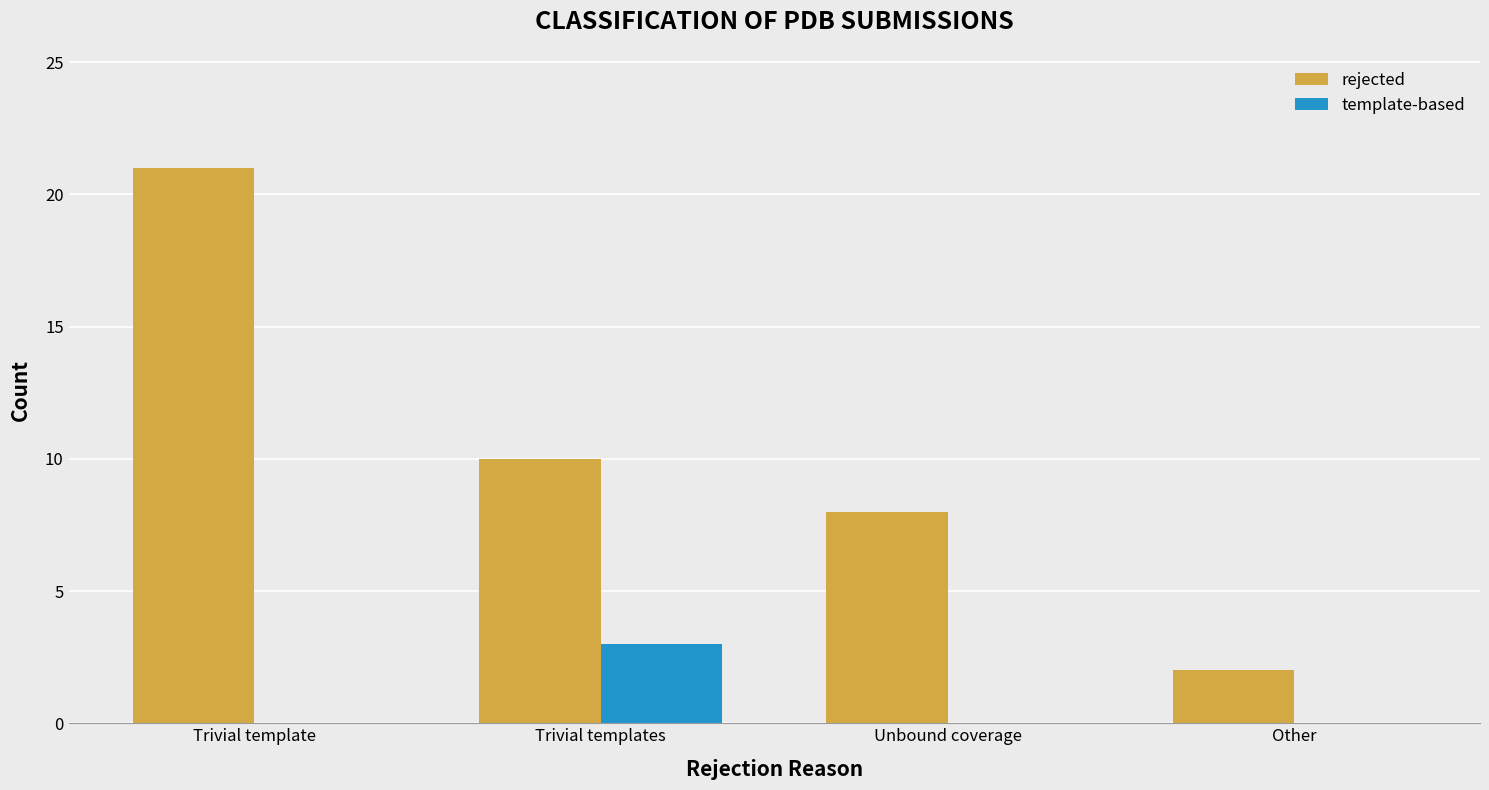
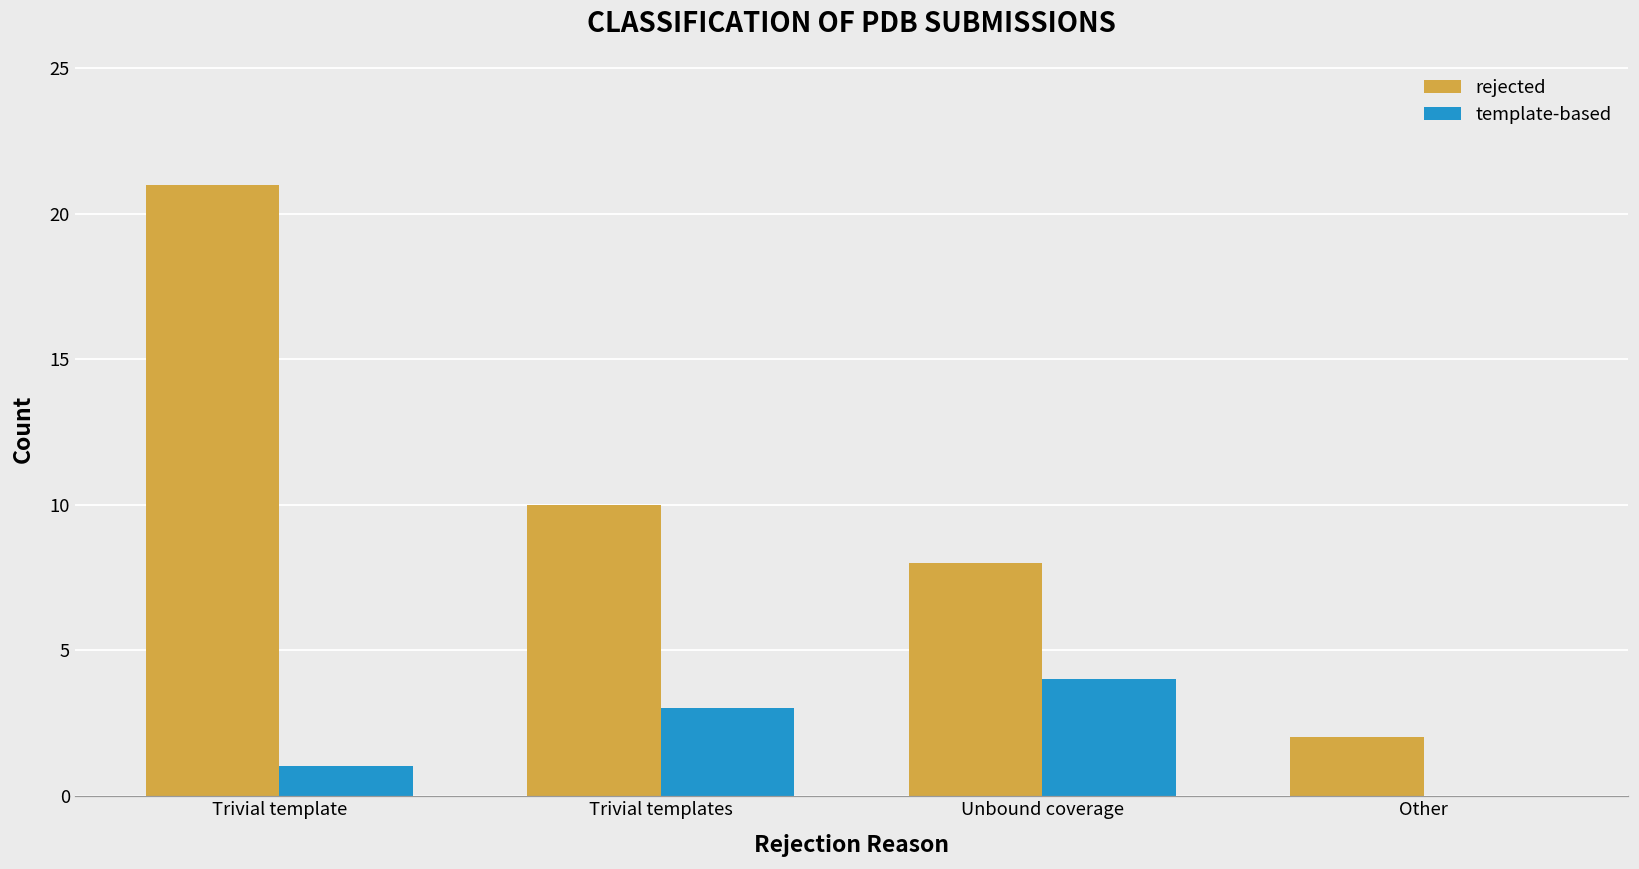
  {
    "rejected": {
      "Trivial template": 21,
      "Trivial templates": 10,
      "Unbound coverage": 8,
      "Other": 2
    },
    "template-based": {
-     "Trivial template": 0,
+     "Trivial template": 1,
      "Trivial templates": 3,
-     "Unbound coverage": 0,
+     "Unbound coverage": 4,
      "Other": 0
    }
  }
